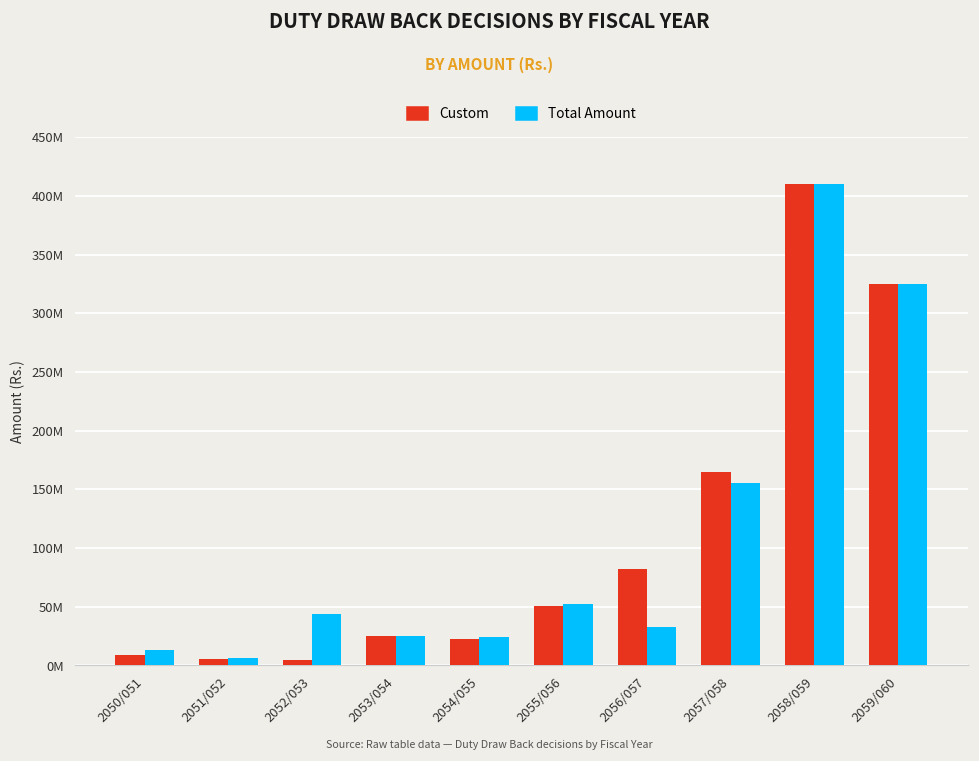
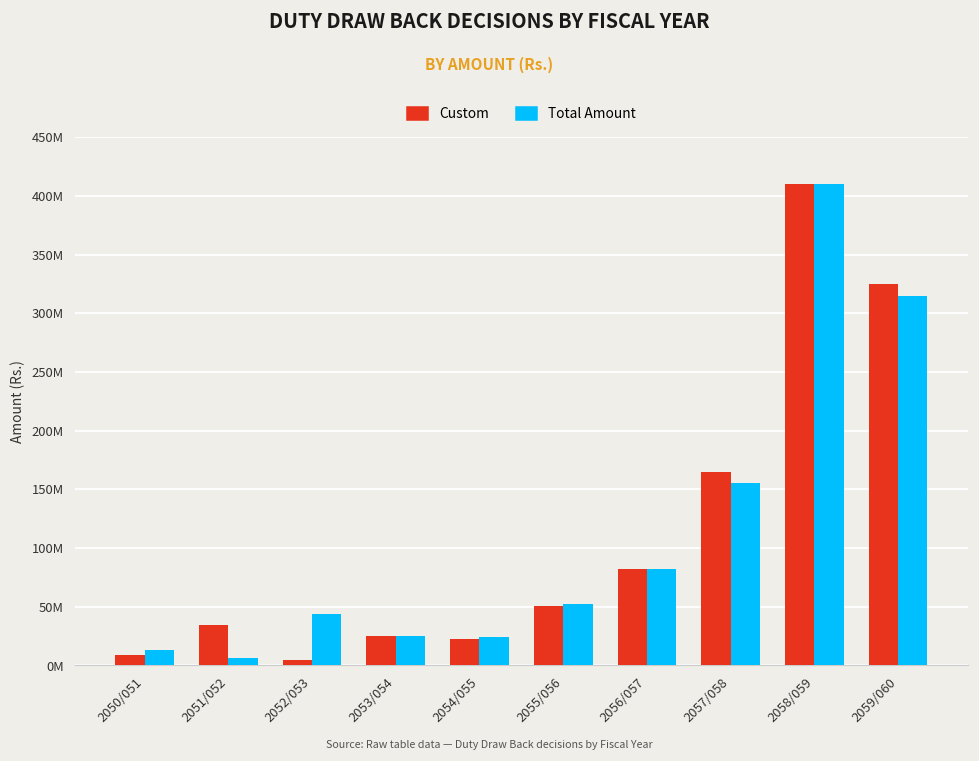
  {
    "Custom": {
      "2050/051": 8000000,
-     "2051/052": 5000000,
+     "2051/052": 35000000,
      "2052/053": 4000000,
      "2053/054": 25000000,
      "2054/055": 23000000,
      "2055/056": 50000000,
      "2056/057": 82000000,
      "2057/058": 165000000,
      "2058/059": 410000000,
      "2059/060": 325000000
    },
    "Total Amount": {
      "2050/051": 13000000,
      "2051/052": 6000000,
      "2052/053": 44000000,
      "2053/054": 25000000,
      "2054/055": 24000000,
      "2055/056": 52000000,
-     "2056/057": 32000000,
+     "2056/057": 82000000,
      "2057/058": 156000000,
      "2058/059": 410000000,
-     "2059/060": 325000000
+     "2059/060": 314000000
    }
  }
